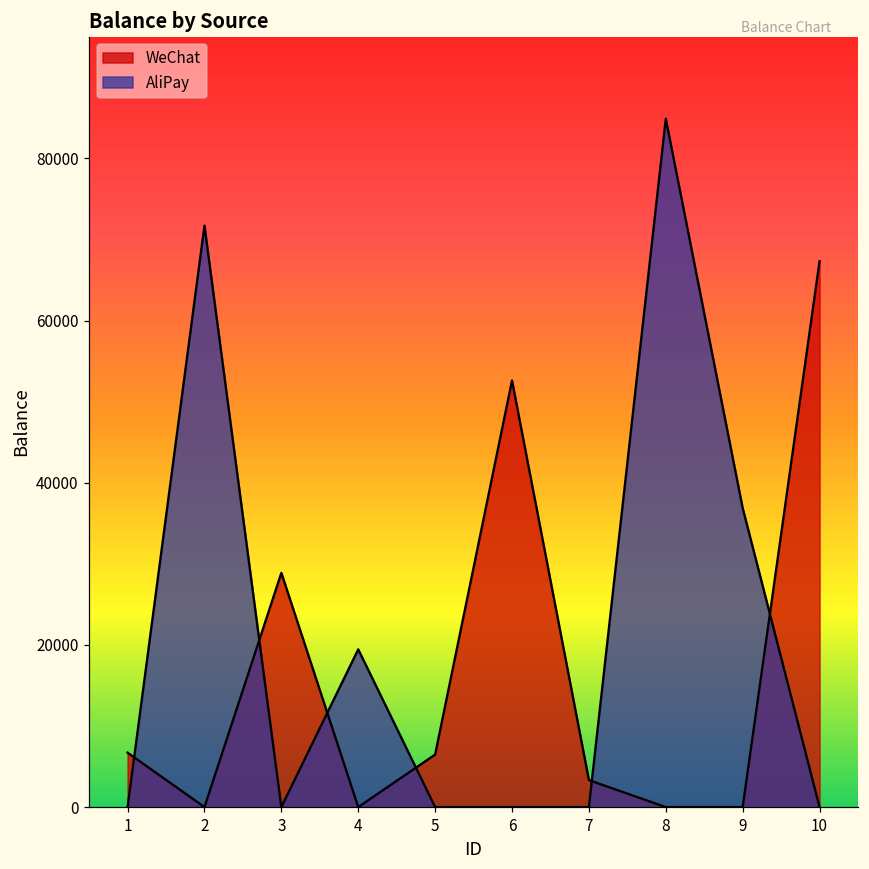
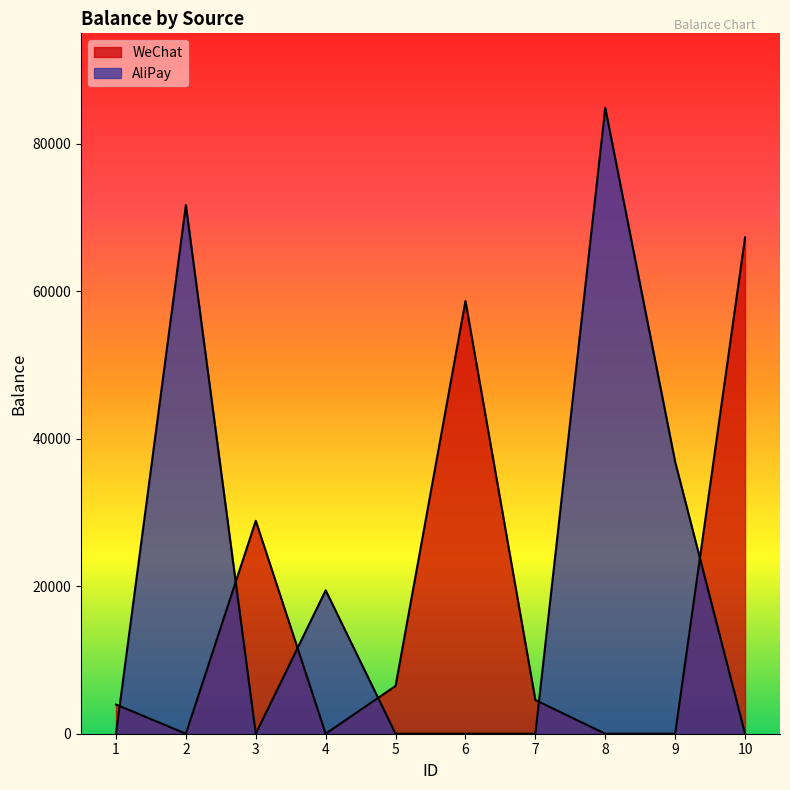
  {
    "WeChat": {
-     "1": 7000,
+     "1": 4000,
      "2": 0,
      "3": 29000,
      "4": 0,
      "5": 6000,
-     "6": 53000,
-     "7": 3000,
+     "6": 59000,
+     "7": 5000,
      "8": 0,
      "9": 0,
      "10": 67000
    },
    "AliPay": {
      "1": 0,
      "2": 72000,
      "3": 0,
      "4": 19000,
      "5": 0,
      "6": 0,
      "7": 0,
      "8": 85000,
      "9": 37000,
      "10": 0
    }
  }
